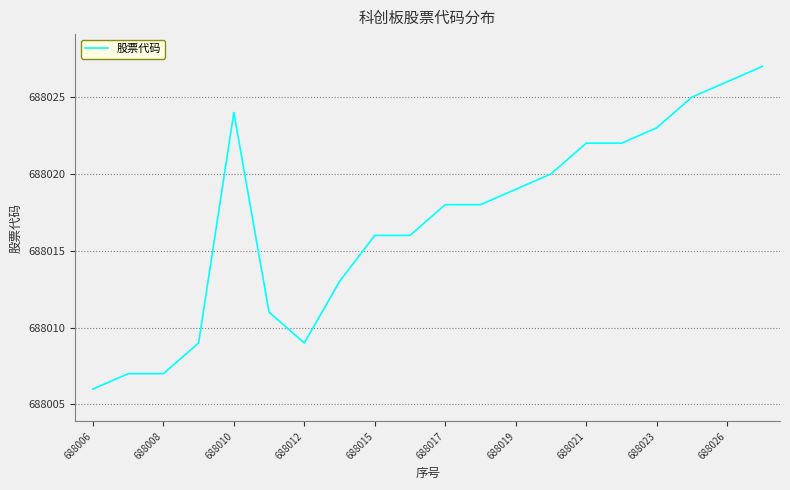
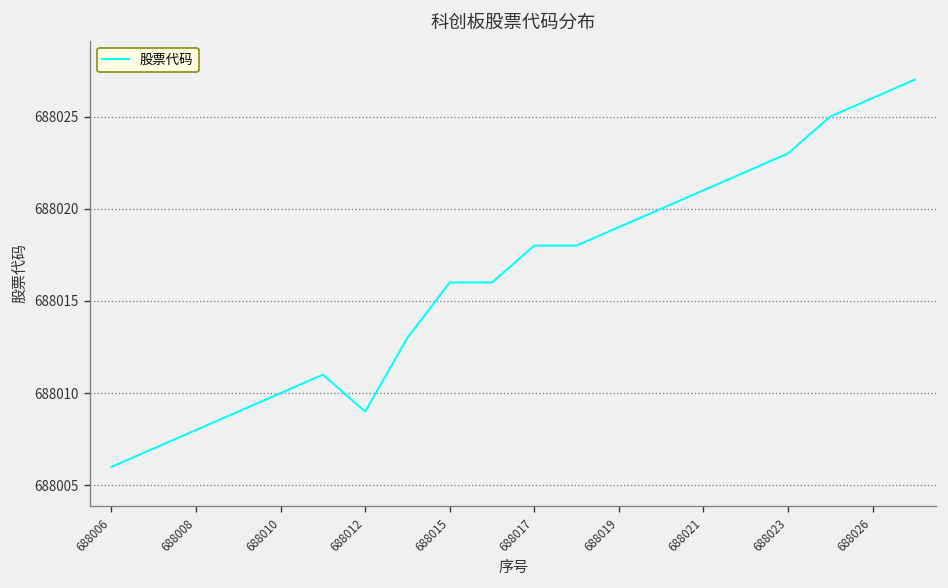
  {
    "688006": 688006,
-   "688008": 688007,
-   "688010": 688024,
+   "688008": 688008,
+   "688010": 688010,
    "688012": 688009,
    "688015": 688016,
    "688017": 688018,
    "688019": 688019,
-   "688021": 688022,
+   "688021": 688021,
    "688023": 688023,
    "688026": 688026
  }
